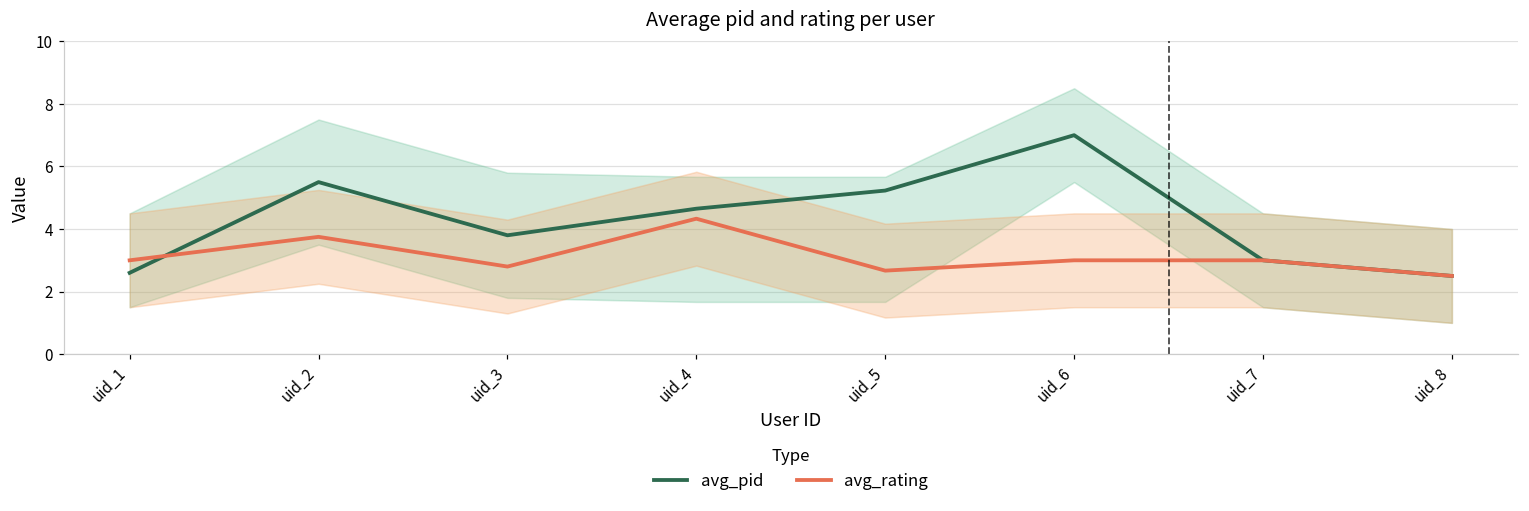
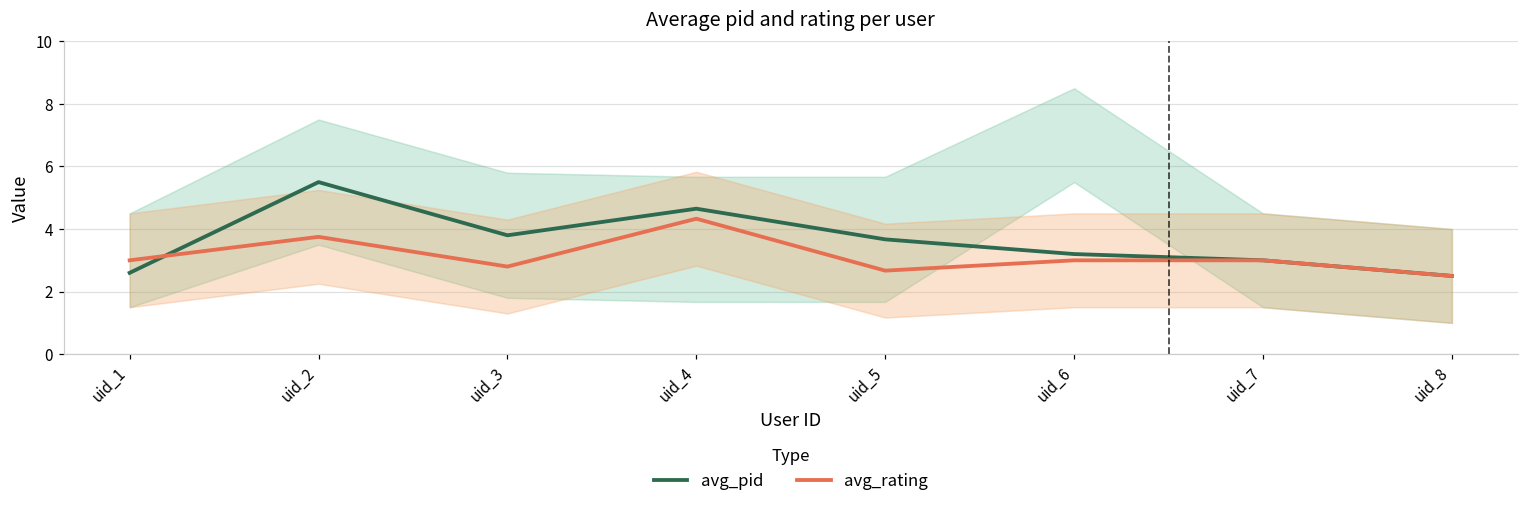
  {
    "avg_pid": {
      "uid_1": 2.6,
      "uid_2": 5.5,
      "uid_3": 3.8,
      "uid_4": 4.7,
-     "uid_5": 5.2,
-     "uid_6": 7.0
+     "uid_5": 3.7,
+     "uid_6": 3.2
    }
  }
